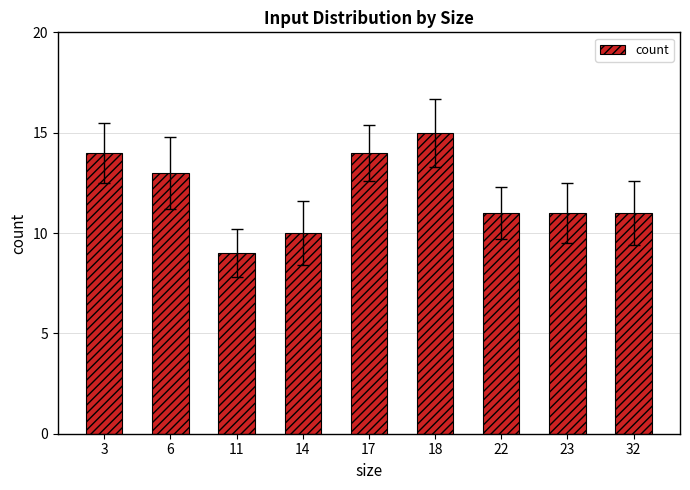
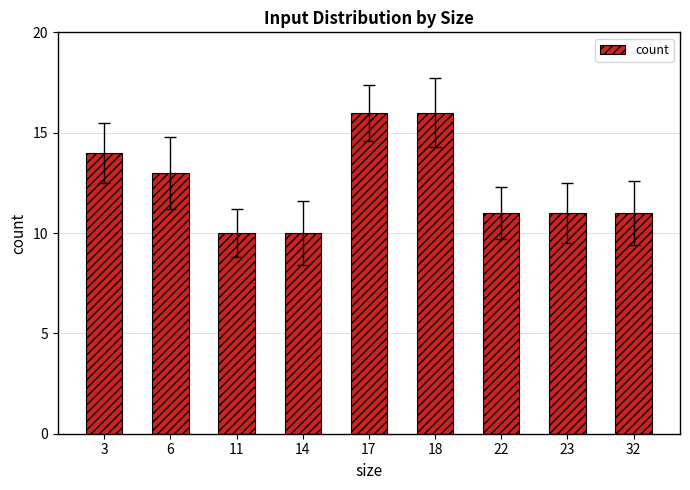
  {
    "count": {
      "3": 14,
      "6": 13,
-     "11": 9,
+     "11": 10,
      "14": 10,
-     "17": 14,
-     "18": 15,
+     "17": 16,
+     "18": 16,
      "22": 11,
      "23": 11,
      "32": 11
    }
  }
